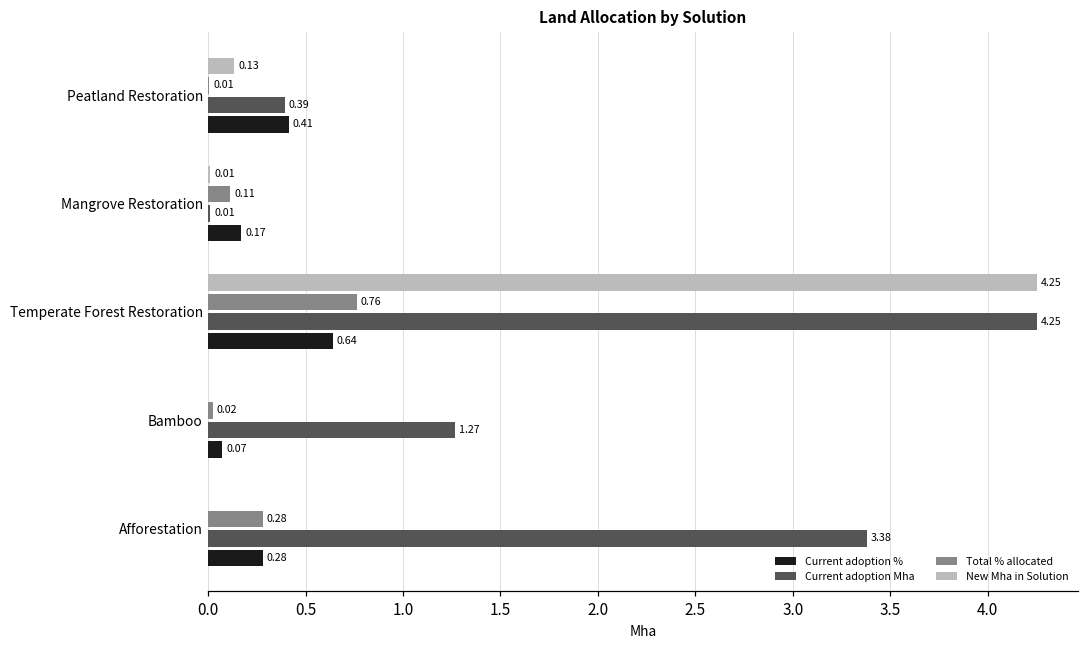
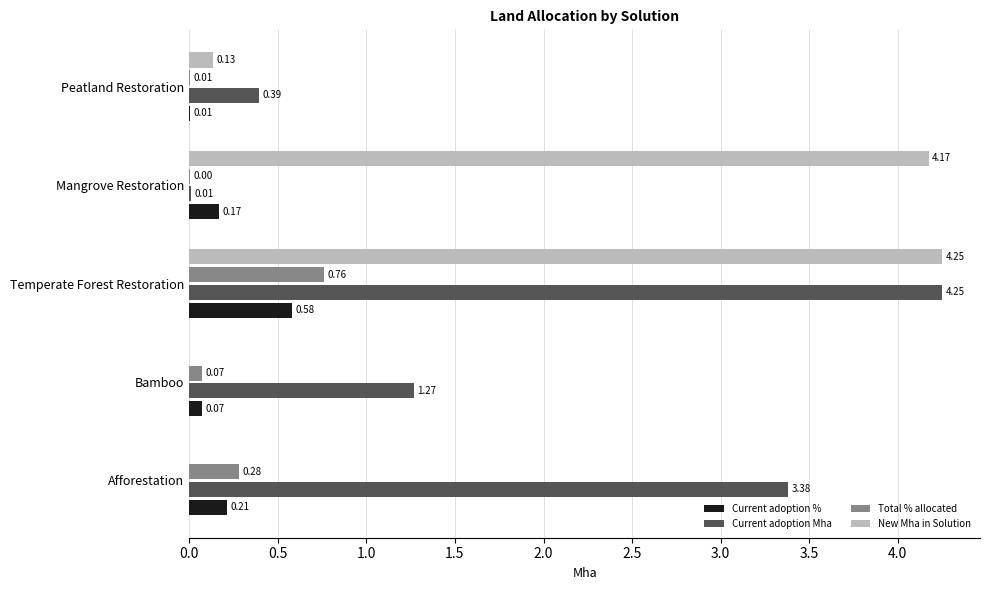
  {
    "Current adoption %": {
-     "Peatland Restoration": 0.41,
+     "Peatland Restoration": 0.01,
      "Mangrove Restoration": 0.17,
-     "Temperate Forest Restoration": 0.64,
+     "Temperate Forest Restoration": 0.58,
      "Bamboo": 0.07,
-     "Afforestation": 0.28
+     "Afforestation": 0.21
    },
    "Current adoption Mha": {
      "Peatland Restoration": 0.39,
      "Mangrove Restoration": 0.01,
      "Temperate Forest Restoration": 4.25,
      "Bamboo": 1.27,
      "Afforestation": 3.38
    },
    "Total % allocated": {
      "Peatland Restoration": 0.01,
-     "Mangrove Restoration": 0.11,
+     "Mangrove Restoration": 0.00,
      "Temperate Forest Restoration": 0.76,
-     "Bamboo": 0.02,
+     "Bamboo": 0.07,
      "Afforestation": 0.28
    },
    "New Mha in Solution": {
      "Peatland Restoration": 0.13,
-     "Mangrove Restoration": 0.01,
+     "Mangrove Restoration": 4.17,
      "Temperate Forest Restoration": 4.25
    }
  }
